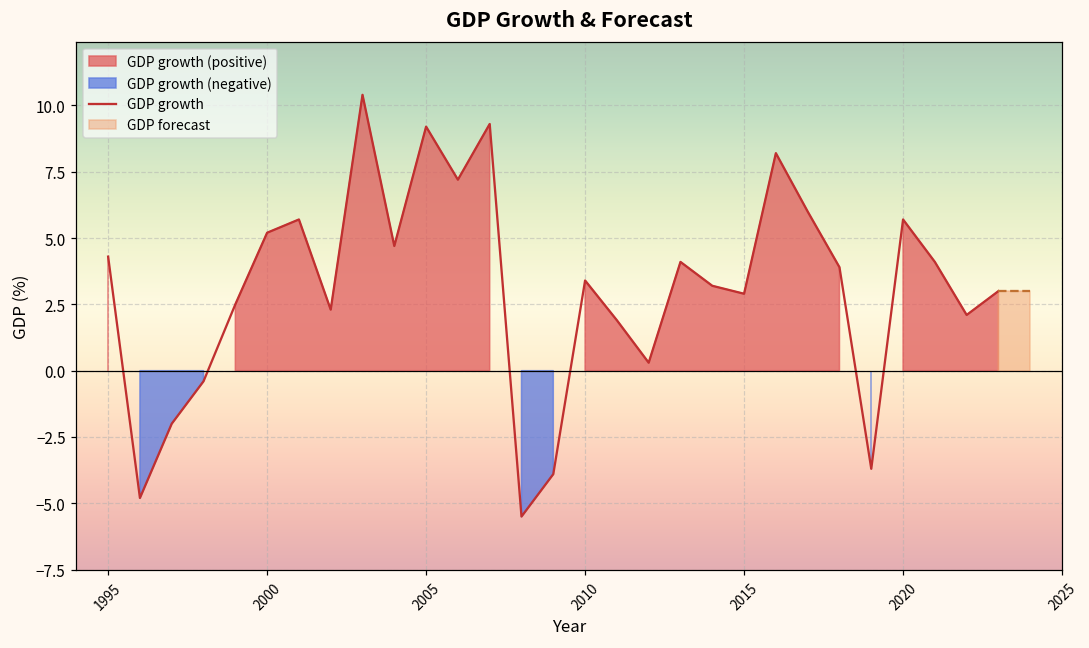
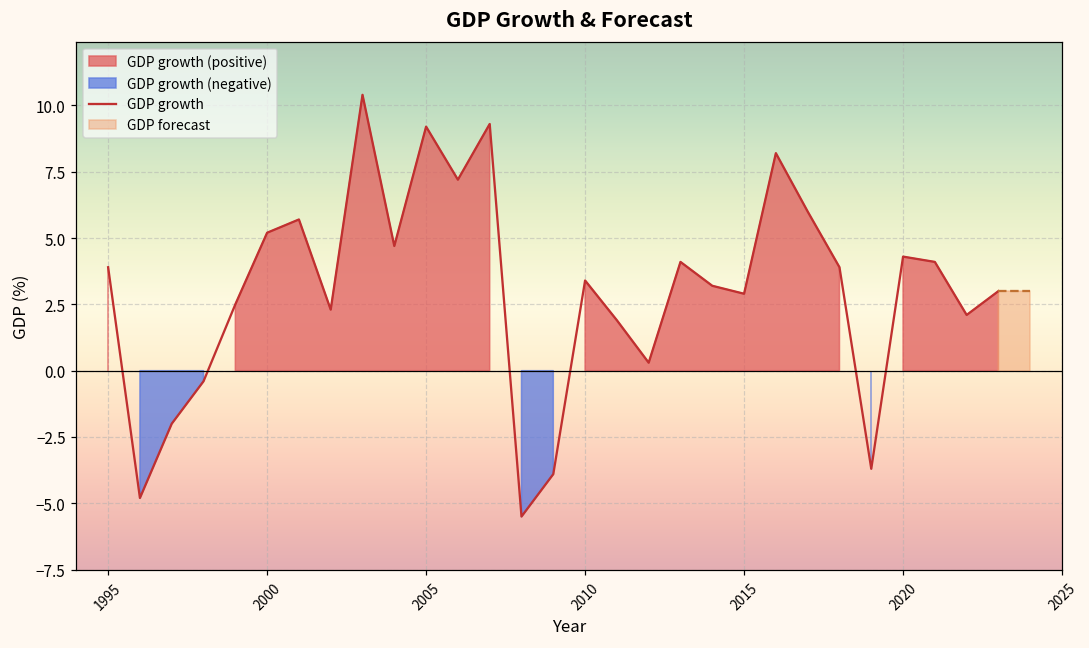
  {
    "GDP growth": {
-     "1995": 4.3,
+     "1995": 3.9,
      "2000": 5.2,
      "2005": 9.2,
      "2010": 3.4,
      "2015": 2.9,
-     "2020": 5.7
+     "2020": 4.3
    }
  }
